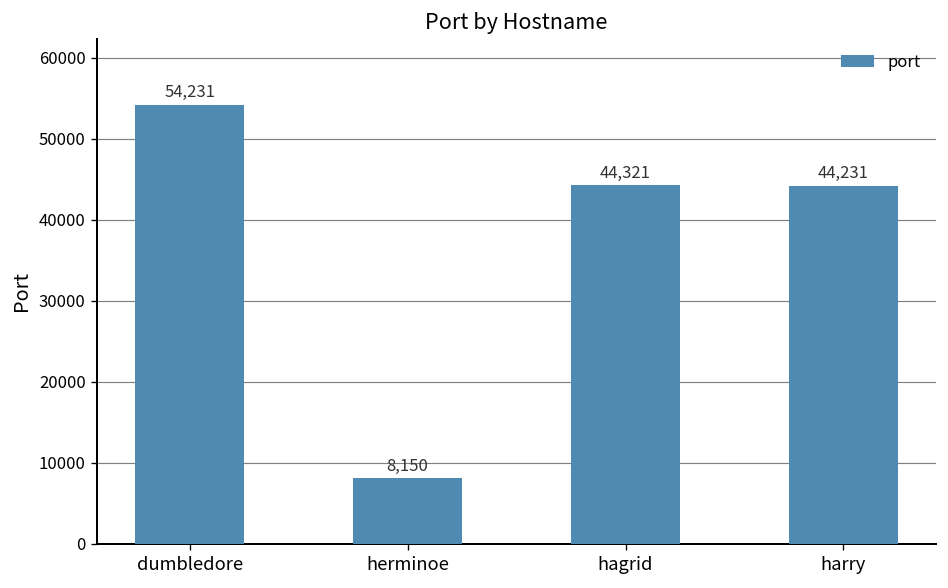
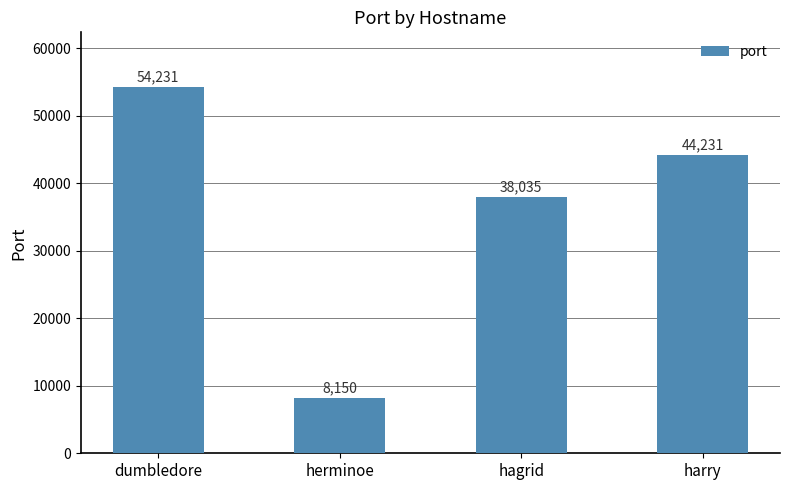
  {
    "dumbledore": "54,231",
    "herminoe": "8,150",
-   "hagrid": "44,321",
+   "hagrid": "38,035",
    "harry": "44,231"
  }
